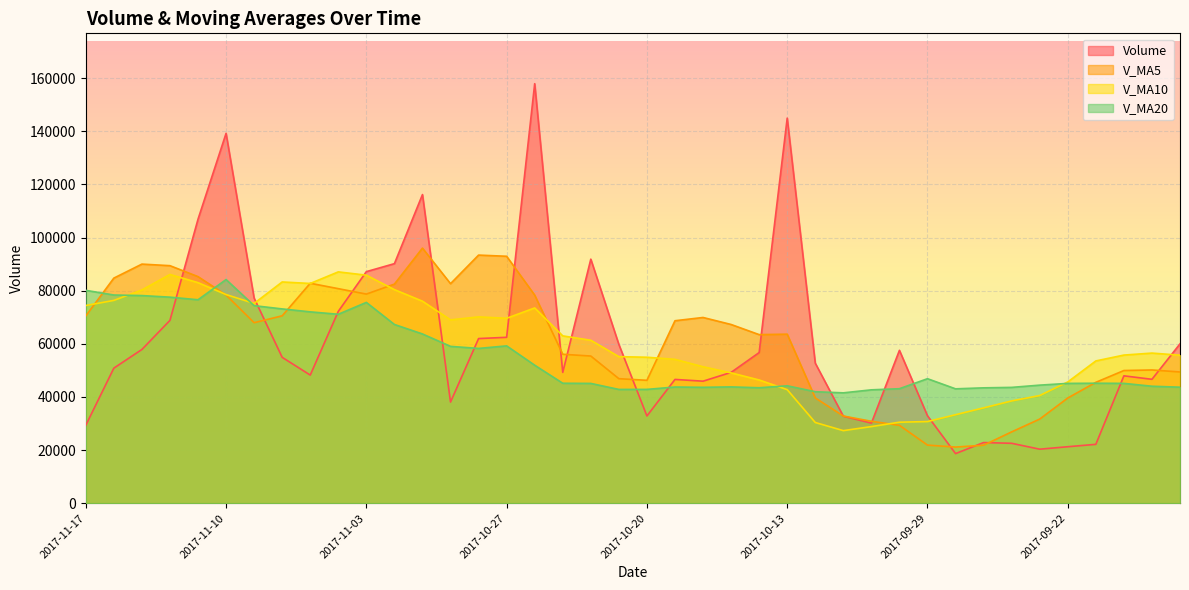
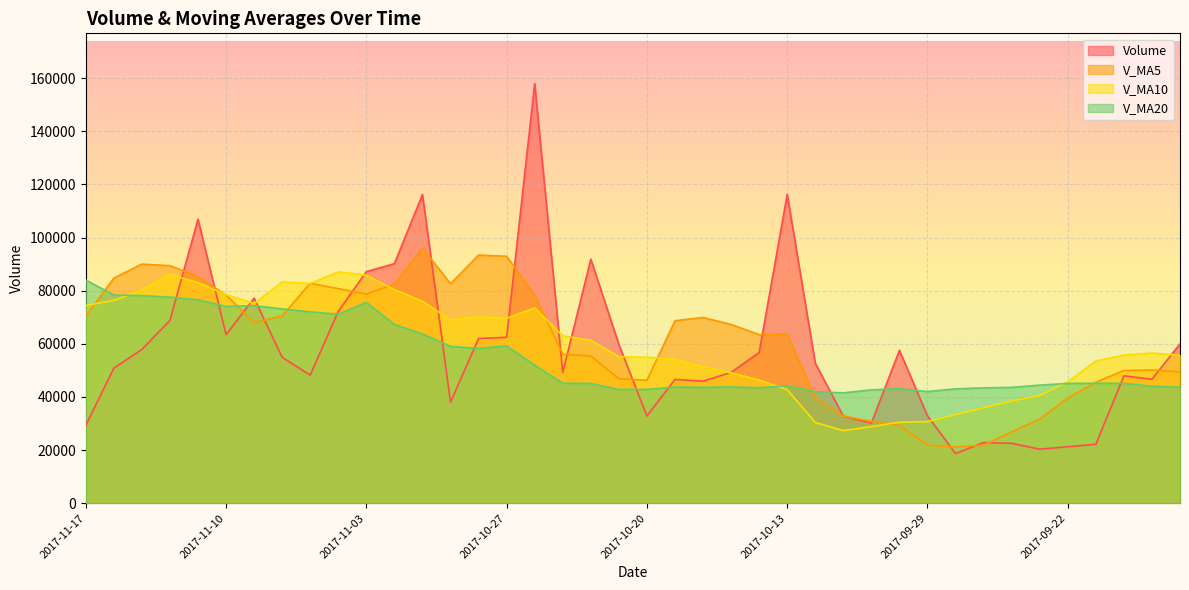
  {
    "Volume": {
      "2017-11-17": 29000,
-     "2017-11-10": 139000,
+     "2017-11-10": 63000,
      "2017-11-03": 87000,
      "2017-10-27": 62000,
      "2017-10-20": 33000,
-     "2017-10-13": 145000,
+     "2017-10-13": 116000,
      "2017-09-29": 33000,
      "2017-09-22": 21000
    },
    "V_MA20": {
-     "2017-11-17": 80000,
-     "2017-11-10": 84000,
+     "2017-11-17": 84000,
+     "2017-11-10": 74000,
      "2017-11-03": 76000,
      "2017-10-27": 59000,
      "2017-10-20": 43000,
      "2017-10-13": 44000,
-     "2017-09-29": 47000
+     "2017-09-29": 42000
    }
  }
